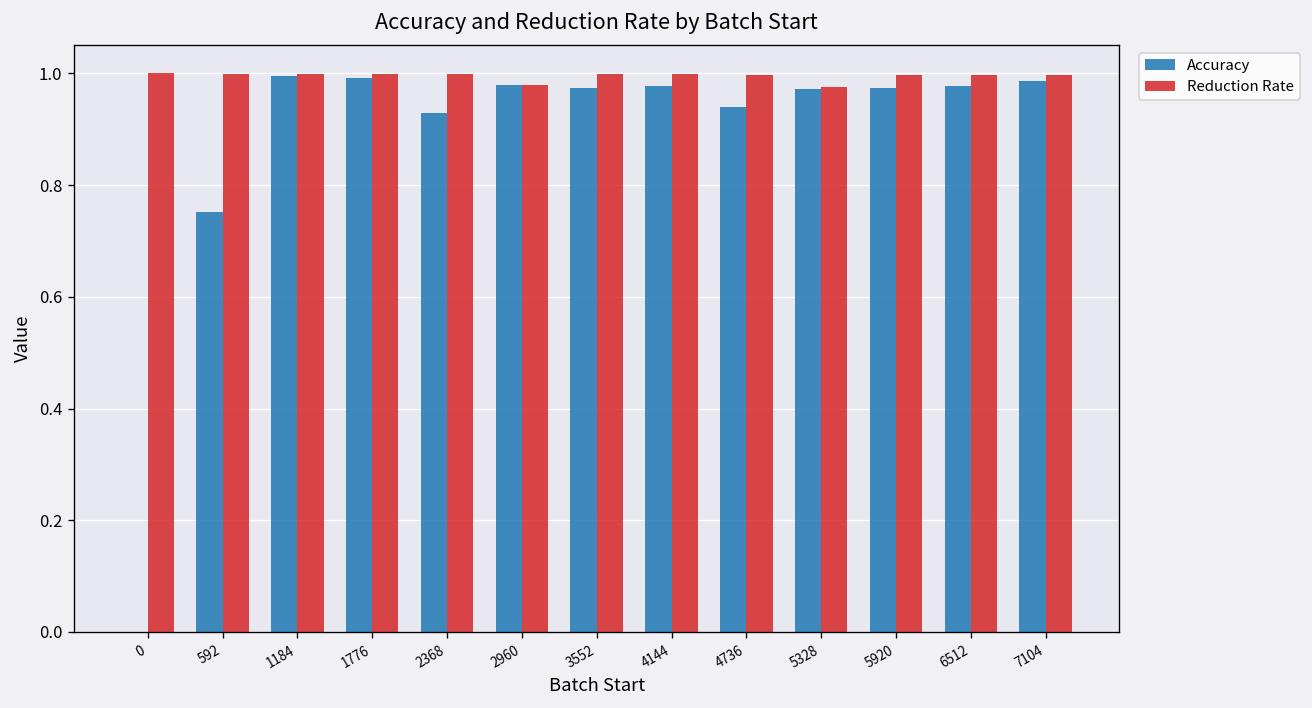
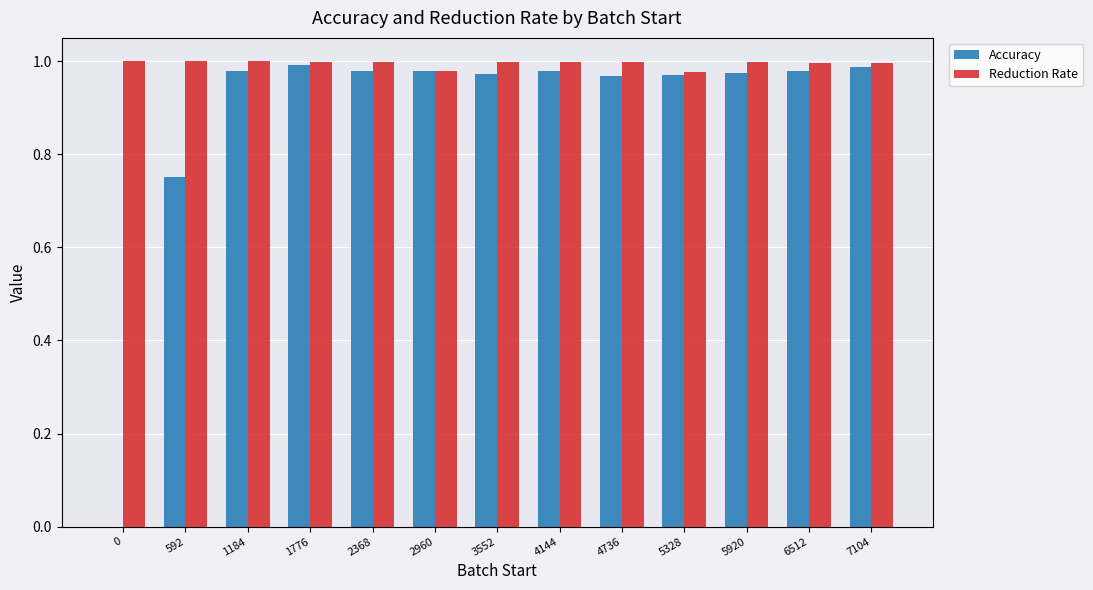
  {
    "Accuracy": {
      "0": 0.00,
      "592": 0.75,
-     "1184": 1.00,
+     "1184": 0.98,
      "1776": 0.99,
-     "2368": 0.93,
+     "2368": 0.98,
      "2960": 0.98,
      "3552": 0.97,
      "4144": 0.98,
-     "4736": 0.94,
+     "4736": 0.97,
      "5328": 0.97,
      "5920": 0.97,
      "6512": 0.98,
      "7104": 0.99
    },
    "Reduction Rate": {
      "0": 1.00,
      "592": 1.00,
      "1184": 1.00,
      "1776": 1.00,
      "2368": 1.00,
      "2960": 0.98,
      "3552": 1.00,
      "4144": 1.00,
      "4736": 1.00,
      "5328": 0.98,
      "5920": 1.00,
      "6512": 1.00,
      "7104": 1.00
    }
  }
